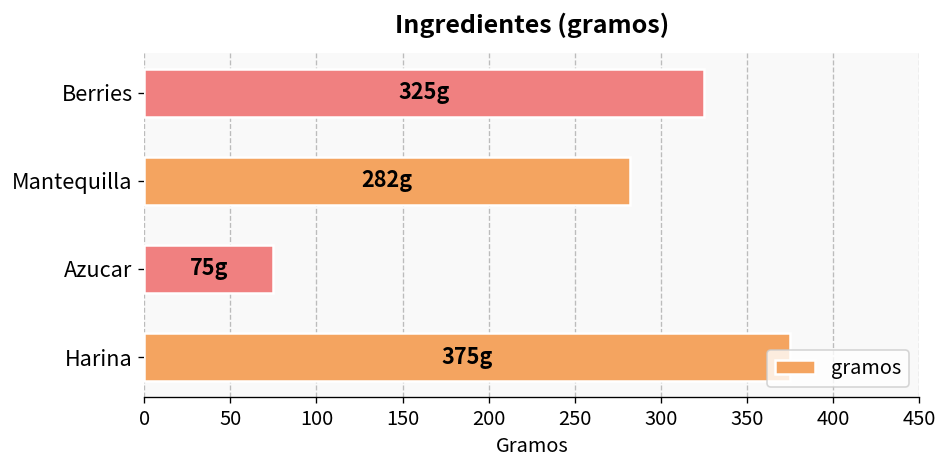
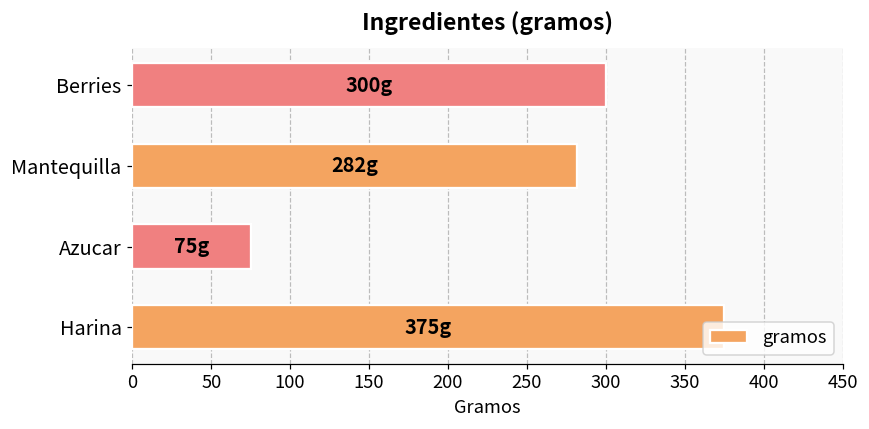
  {
-   "Berries": "325g",
+   "Berries": "300g",
    "Mantequilla": "282g",
    "Azucar": "75g"
  }
